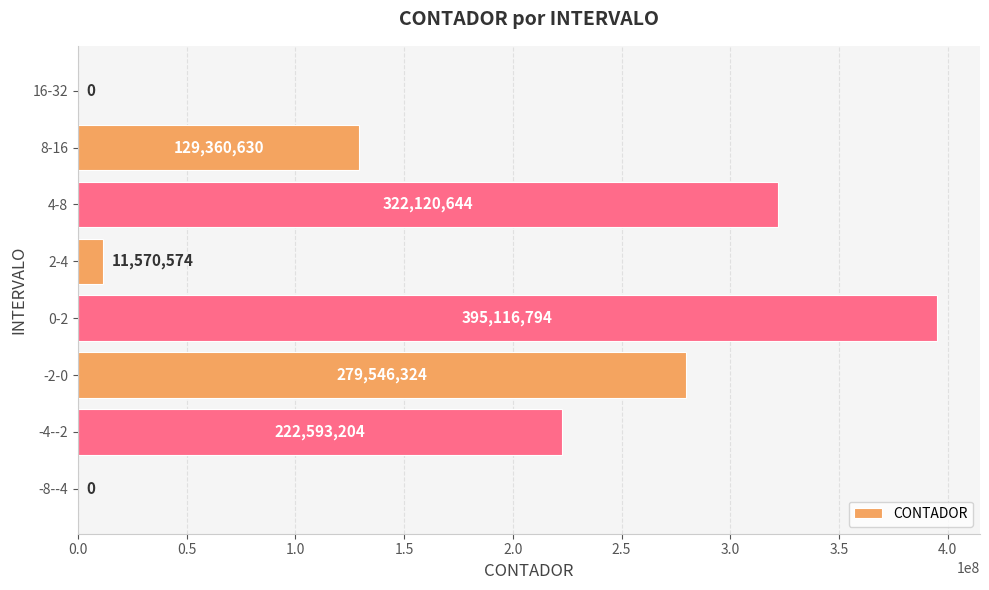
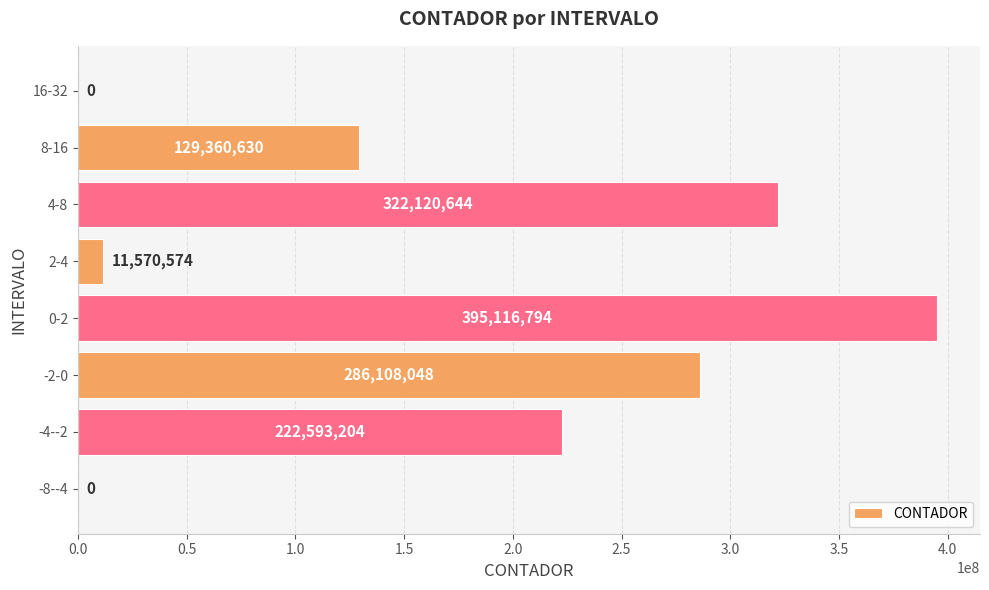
  {
    "16-32": "0",
    "8-16": "129,360,630",
    "4-8": "322,120,644",
    "2-4": "11,570,574",
    "0-2": "395,116,794",
-   "-2-0": "279,546,324",
+   "-2-0": "286,108,048",
    "-4--2": "222,593,204",
    "-8--4": "0"
  }
